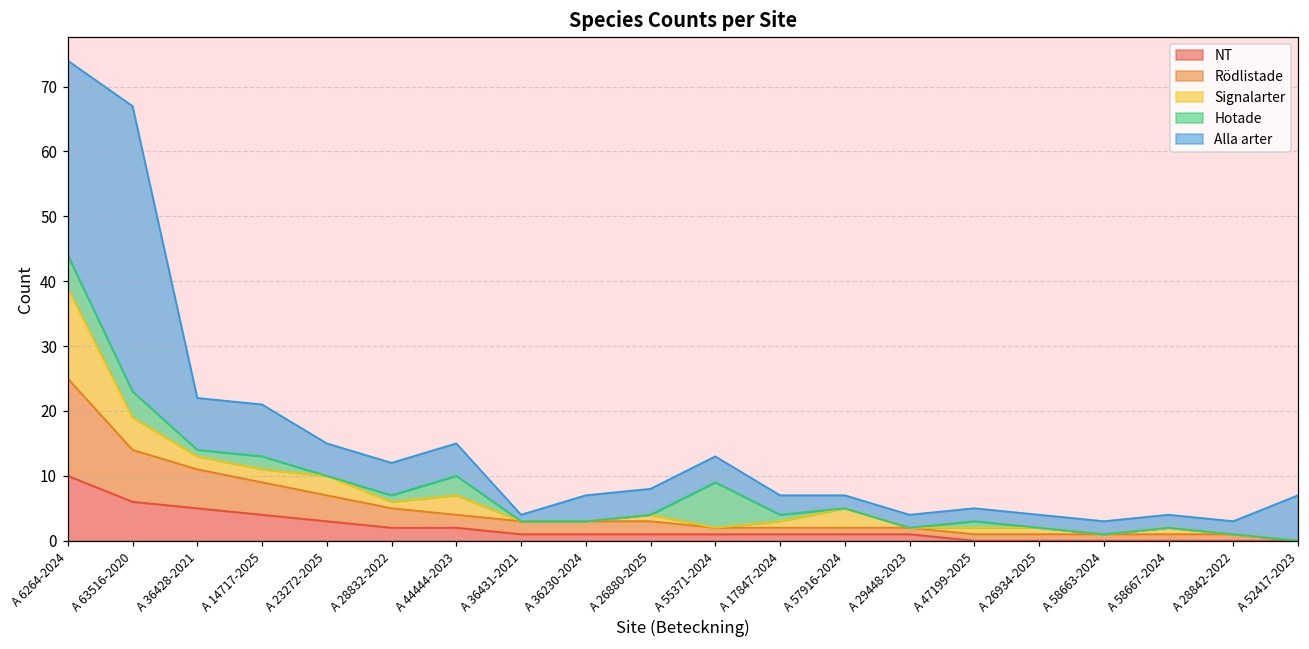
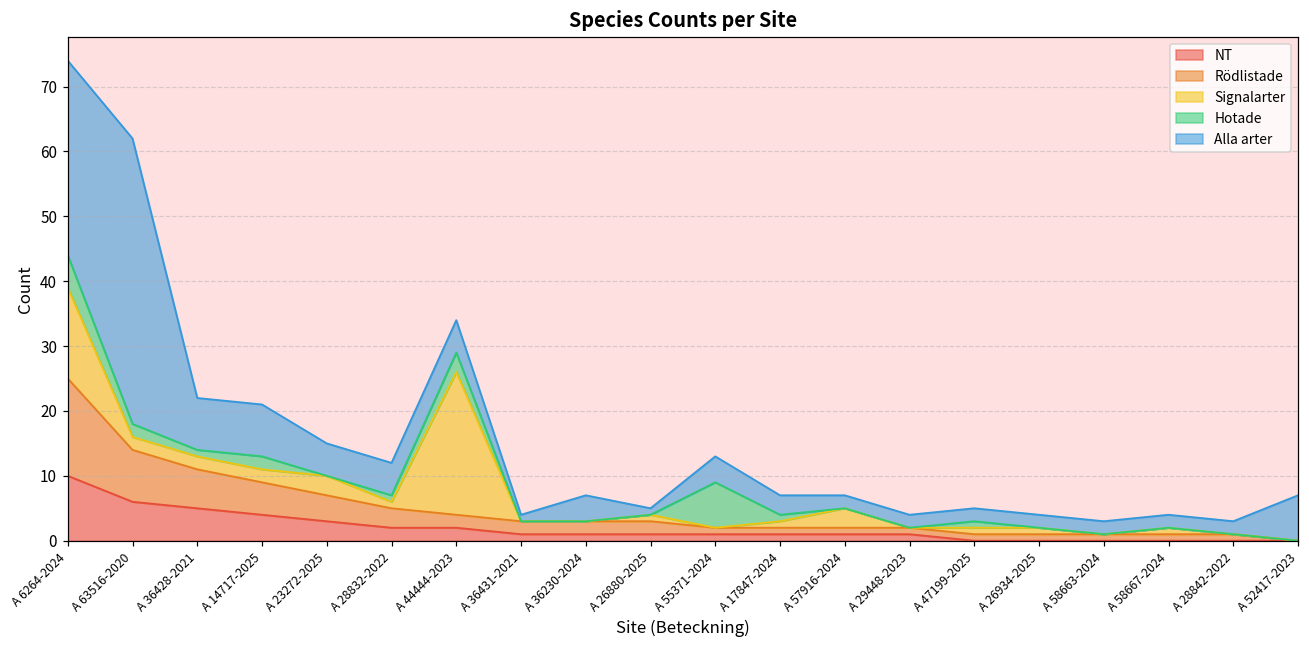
  {
    "Signalarter": {
      "A 6264-2024": 14,
-     "A 63516-2020": 5,
+     "A 63516-2020": 2,
      "A 36428-2021": 2,
      "A 14717-2025": 2,
      "A 28832-2022": 1,
-     "A 44444-2023": 3,
+     "A 44444-2023": 22,
      "A 17847-2024": 1,
      "A 47199-2025": 1
    },
    "Hotade": {
      "A 6264-2024": 5,
-     "A 63516-2020": 4,
+     "A 63516-2020": 2,
      "A 36428-2021": 1,
      "A 14717-2025": 2,
      "A 28832-2022": 1,
      "A 44444-2023": 3,
      "A 55371-2024": 7,
      "A 17847-2024": 1,
      "A 47199-2025": 1
    },
    "Alla arter": {
      "A 6264-2024": 30,
      "A 63516-2020": 44,
      "A 36428-2021": 8,
      "A 14717-2025": 8,
      "A 23272-2025": 5,
      "A 28832-2022": 5,
      "A 44444-2023": 5,
      "A 36431-2021": 1,
      "A 36230-2024": 4,
-     "A 26880-2025": 4,
+     "A 26880-2025": 1,
      "A 55371-2024": 4,
      "A 17847-2024": 3,
      "A 57916-2024": 2,
      "A 29448-2023": 2,
      "A 47199-2025": 2,
      "A 26934-2025": 2,
      "A 58663-2024": 2,
      "A 58667-2024": 2,
      "A 28842-2022": 2,
      "A 52417-2023": 7
    }
  }
